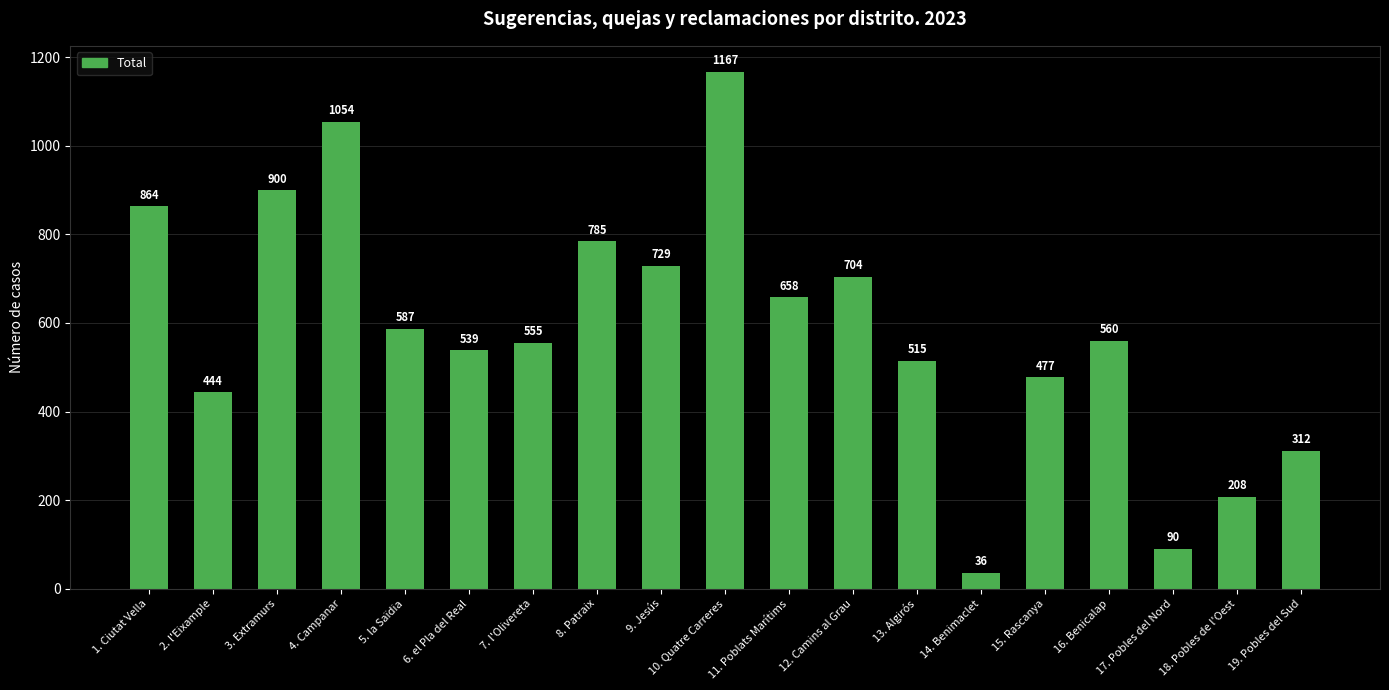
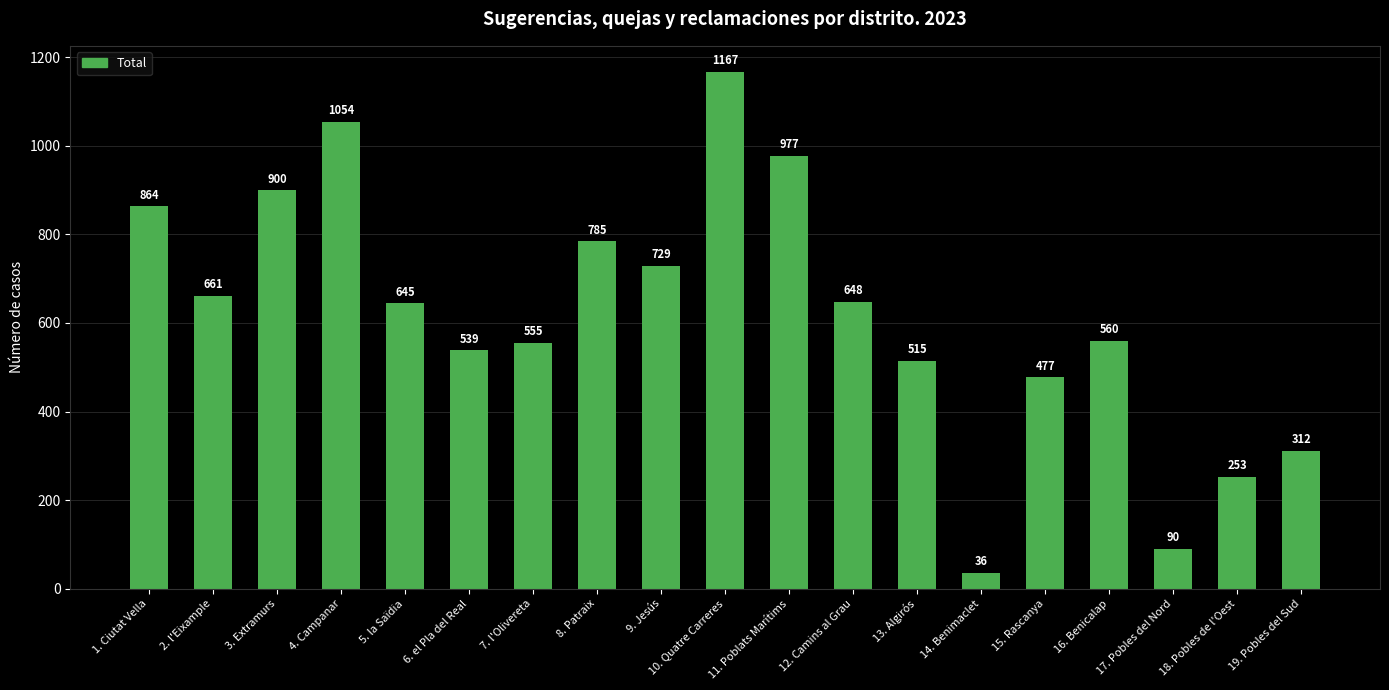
  {
    "1. Ciutat Vella": 864,
-   "2. l'Eixample": 444,
+   "2. l'Eixample": 661,
    "3. Extramurs": 900,
    "4. Campanar": 1054,
-   "5. la Saïdia": 587,
+   "5. la Saïdia": 645,
    "6. el Pla del Real": 539,
    "7. l'Olivereta": 555,
    "8. Patraix": 785,
    "9. Jesús": 729,
    "10. Quatre Carreres": 1167,
-   "11. Poblats Marítims": 658,
-   "12. Camins al Grau": 704,
+   "11. Poblats Marítims": 977,
+   "12. Camins al Grau": 648,
    "13. Algirós": 515,
    "14. Benimaclet": 36,
    "15. Rascanya": 477,
    "16. Benicalap": 560,
    "17. Pobles del Nord": 90,
-   "18. Pobles de l'Oest": 208,
+   "18. Pobles de l'Oest": 253,
    "19. Pobles del Sud": 312
  }
